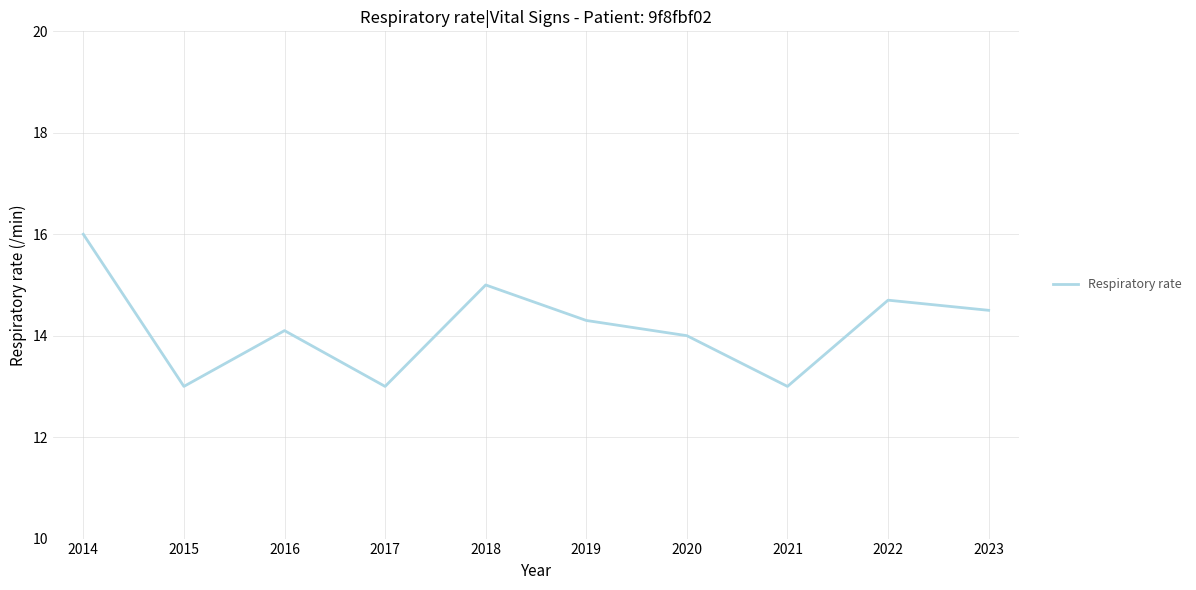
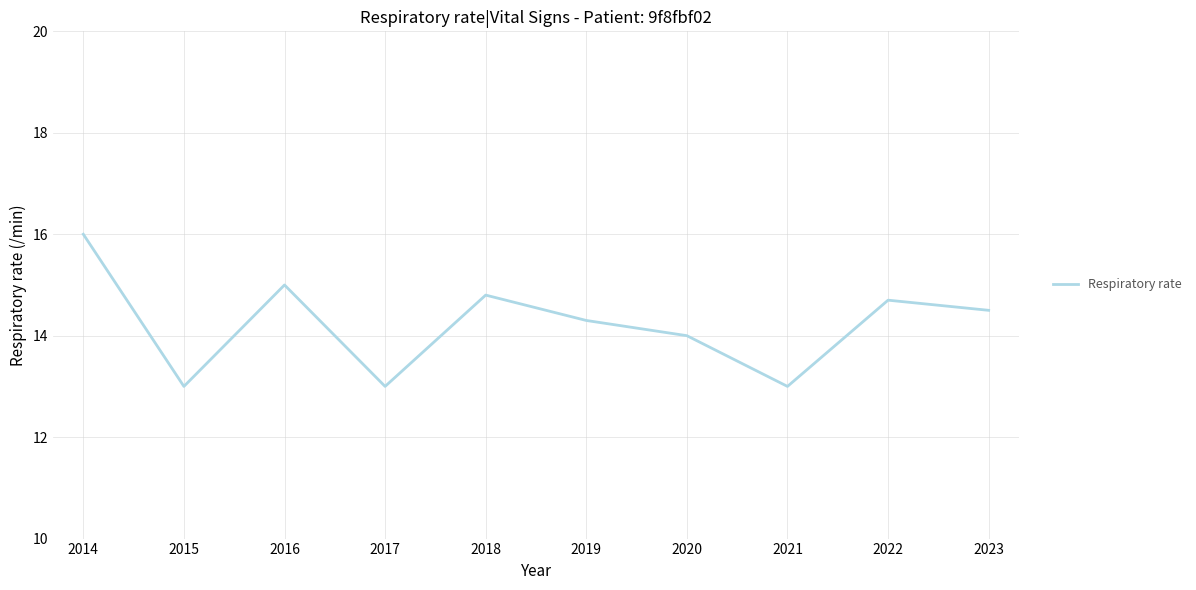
  {
    "2014": 16.0,
    "2015": 13.0,
-   "2016": 14.1,
+   "2016": 15.0,
    "2017": 13.0,
-   "2018": 15.0,
+   "2018": 14.8,
    "2019": 14.3,
    "2020": 14.0,
    "2021": 13.0,
    "2022": 14.7,
    "2023": 14.5
  }
